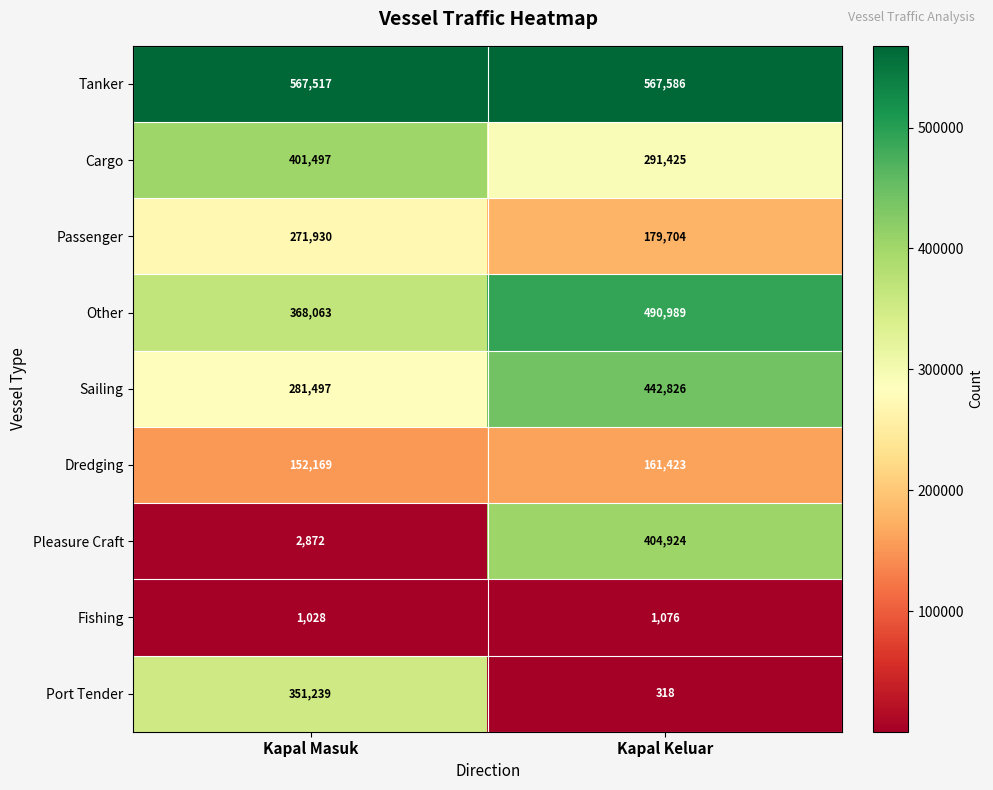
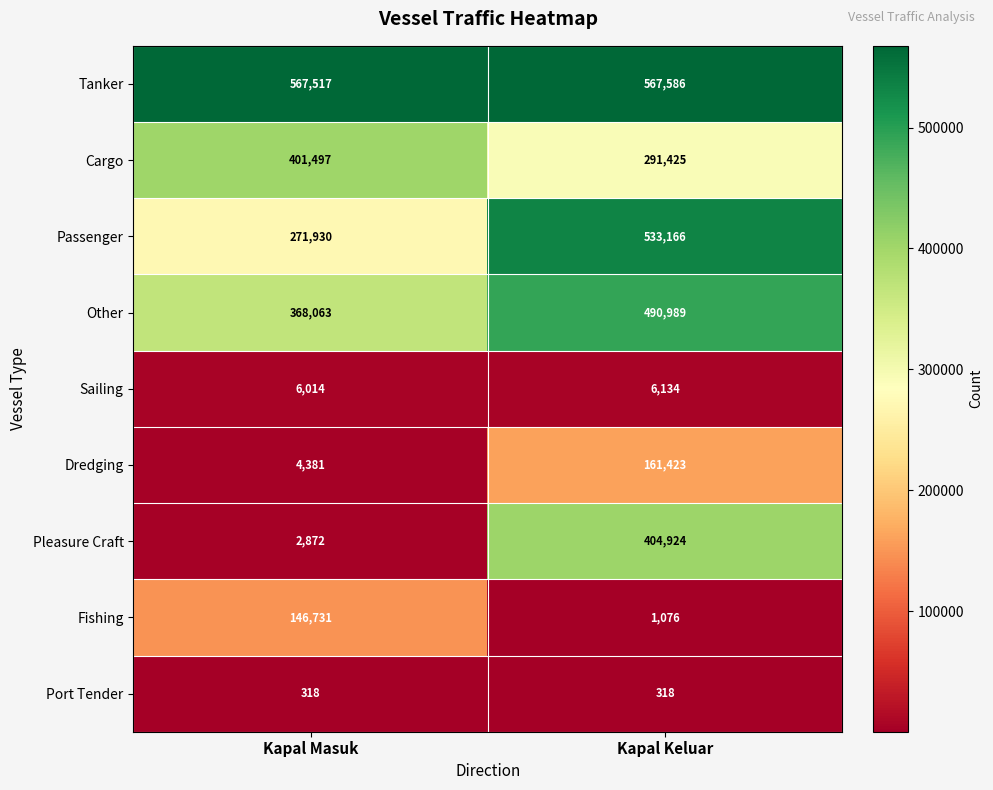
  {
    "Tanker": {
      "Kapal Masuk": "567,517",
      "Kapal Keluar": "567,586"
    },
    "Cargo": {
      "Kapal Masuk": "401,497",
      "Kapal Keluar": "291,425"
    },
    "Passenger": {
      "Kapal Masuk": "271,930",
-     "Kapal Keluar": "179,704"
+     "Kapal Keluar": "533,166"
    },
    "Other": {
      "Kapal Masuk": "368,063",
      "Kapal Keluar": "490,989"
    },
    "Sailing": {
-     "Kapal Masuk": "281,497",
-     "Kapal Keluar": "442,826"
+     "Kapal Masuk": "6,014",
+     "Kapal Keluar": "6,134"
    },
    "Dredging": {
-     "Kapal Masuk": "152,169",
+     "Kapal Masuk": "4,381",
      "Kapal Keluar": "161,423"
    },
    "Pleasure Craft": {
      "Kapal Masuk": "2,872",
      "Kapal Keluar": "404,924"
    },
    "Fishing": {
-     "Kapal Masuk": "1,028",
+     "Kapal Masuk": "146,731",
      "Kapal Keluar": "1,076"
    },
    "Port Tender": {
-     "Kapal Masuk": "351,239",
+     "Kapal Masuk": "318",
      "Kapal Keluar": "318"
    }
  }
